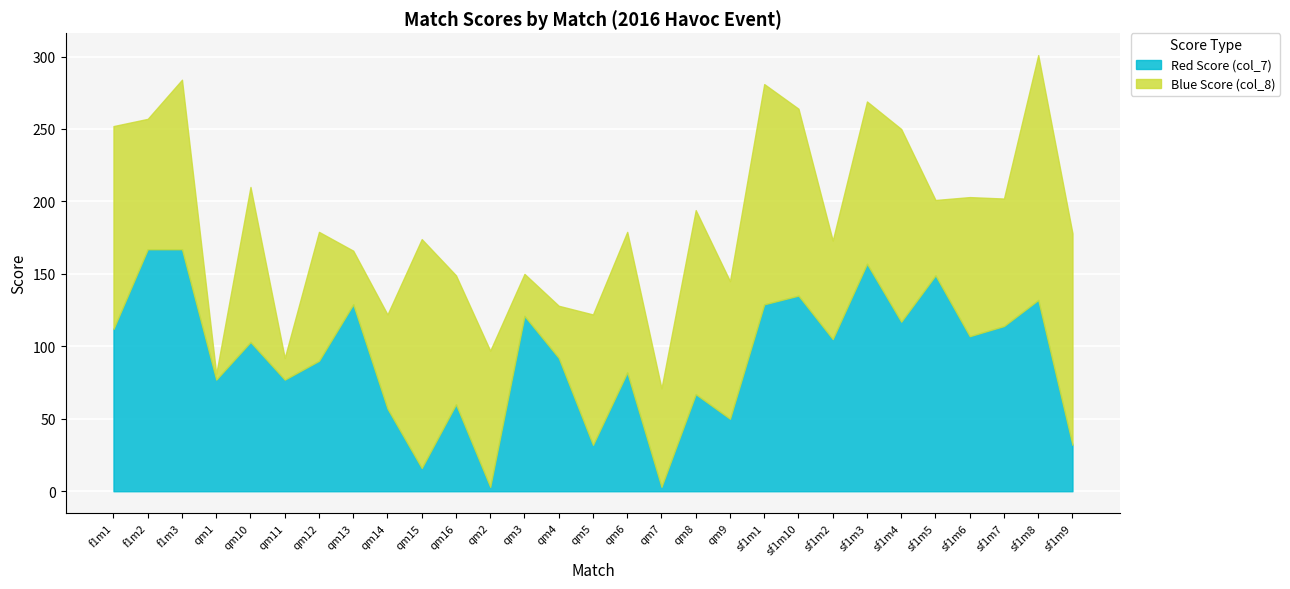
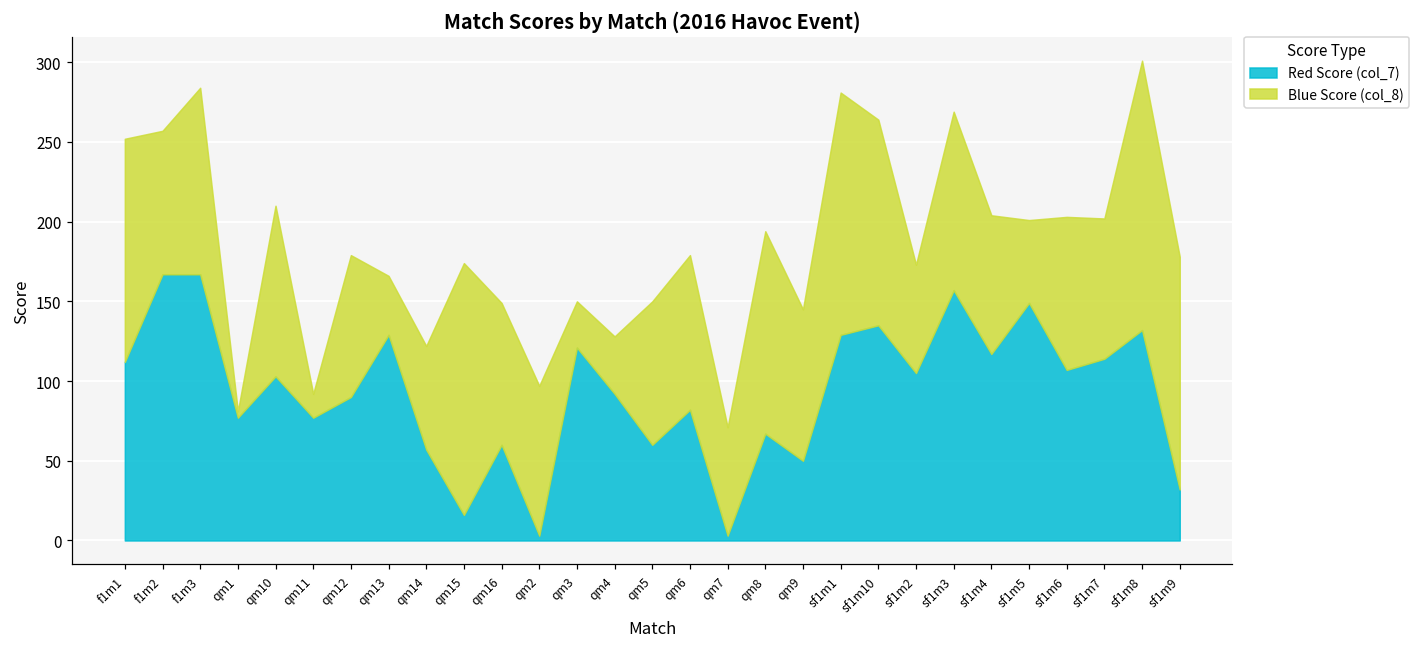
  {
    "Red Score (col_7)": {
      "f1m1": 112,
      "f1m2": 167,
      "f1m3": 167,
      "qm1": 77,
      "qm10": 103,
      "qm11": 77,
      "qm12": 90,
      "qm13": 129,
      "qm14": 57,
      "qm15": 16,
      "qm16": 60,
      "qm2": 3,
      "qm3": 121,
      "qm4": 92,
-     "qm5": 32,
+     "qm5": 60,
      "qm6": 82,
      "qm7": 3,
      "qm8": 67,
      "qm9": 50,
      "sf1m1": 129,
      "sf1m10": 135,
      "sf1m2": 105,
      "sf1m3": 157,
      "sf1m4": 117,
      "sf1m5": 149,
      "sf1m6": 107,
      "sf1m7": 114,
      "sf1m8": 132,
      "sf1m9": 32
    },
    "Blue Score (col_8)": {
      "f1m1": 140,
      "f1m2": 90,
      "f1m3": 117,
      "qm1": 4,
      "qm10": 107,
      "qm11": 15,
      "qm12": 89,
      "qm13": 37,
      "qm14": 65,
      "qm15": 158,
      "qm16": 89,
      "qm2": 94,
      "qm3": 29,
      "qm4": 36,
      "qm5": 90,
      "qm6": 97,
      "qm7": 68,
      "qm8": 127,
      "qm9": 95,
      "sf1m1": 152,
      "sf1m10": 129,
      "sf1m2": 68,
      "sf1m3": 112,
-     "sf1m4": 133,
+     "sf1m4": 87,
      "sf1m5": 52,
      "sf1m6": 96,
      "sf1m7": 88,
      "sf1m8": 169,
      "sf1m9": 146
    }
  }
